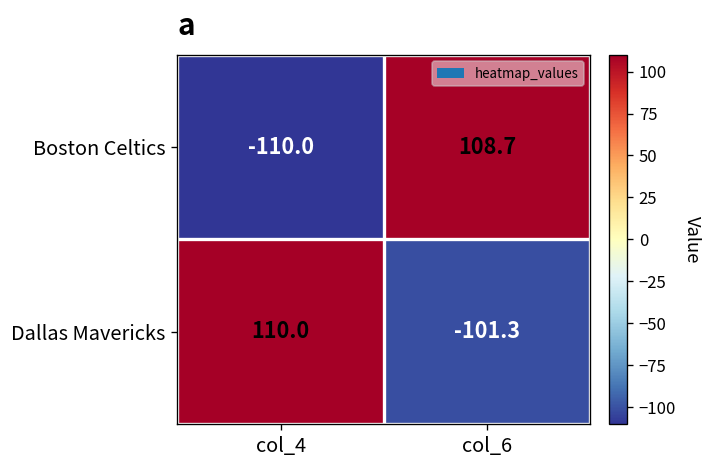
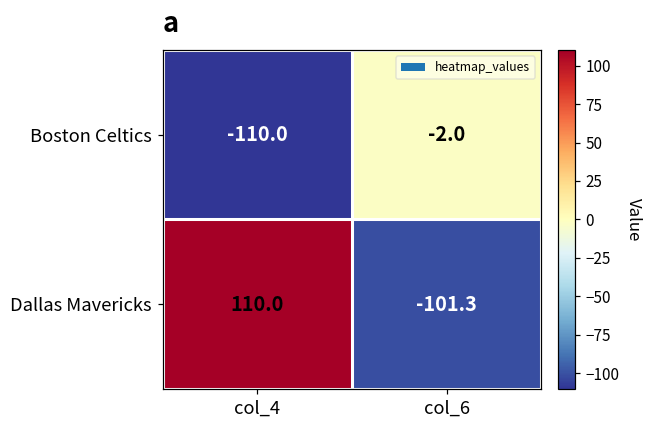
  {
    "Boston Celtics": {
      "col_4": -110.0,
-     "col_6": 108.7
+     "col_6": -2.0
    },
    "Dallas Mavericks": {
      "col_4": 110.0,
      "col_6": -101.3
    }
  }
